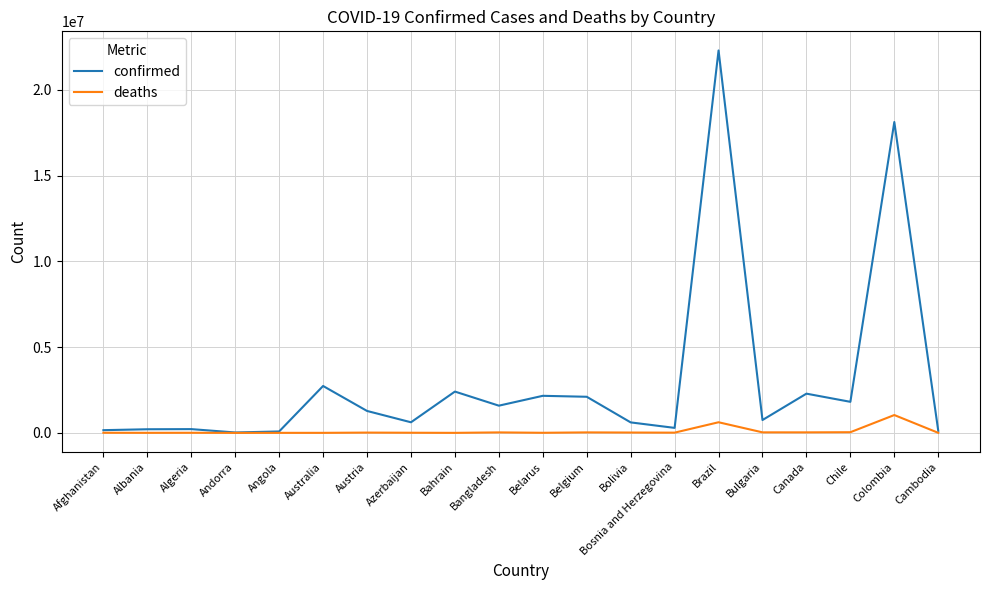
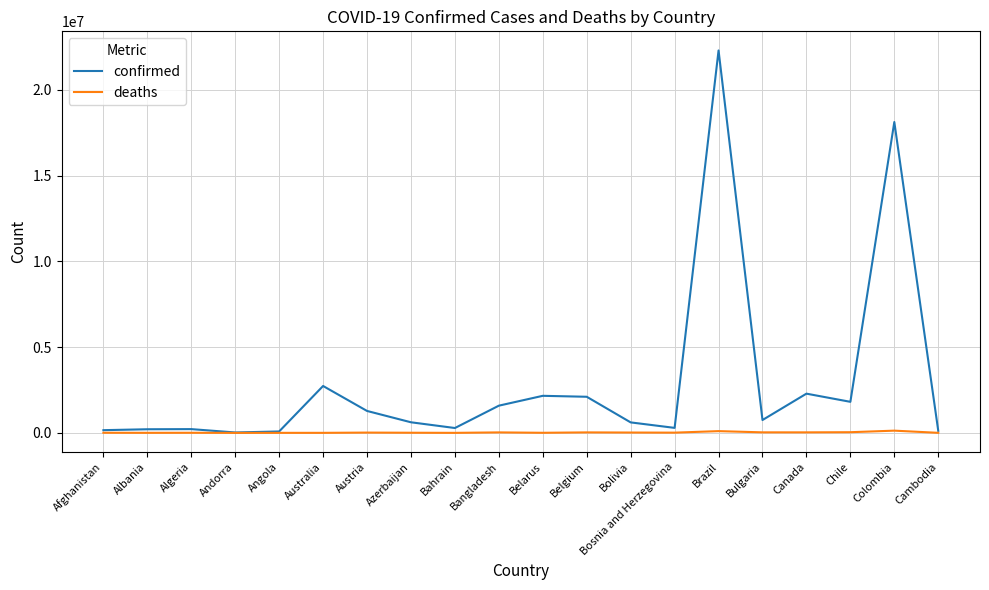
  {
    "confirmed": {
      "Afghanistan": 200000,
      "Albania": 200000,
      "Algeria": 200000,
      "Australia": 2700000,
      "Austria": 1300000,
      "Azerbaijan": 600000,
-     "Bahrain": 2400000,
+     "Bahrain": 300000,
      "Bangladesh": 1600000,
      "Belarus": 2200000,
      "Belgium": 2100000,
      "Bolivia": 600000,
      "Bosnia and Herzegovina": 300000,
      "Brazil": 22300000,
      "Bulgaria": 700000,
      "Canada": 2300000,
      "Chile": 1800000,
      "Colombia": 18100000
    },
    "deaths": {
      "Afghanistan": 0,
      "Albania": 0,
      "Algeria": 0,
      "Australia": 0,
      "Austria": 0,
      "Azerbaijan": 0,
      "Bahrain": 0,
      "Bangladesh": 0,
      "Belarus": 0,
      "Belgium": 0,
      "Bolivia": 0,
      "Bosnia and Herzegovina": 0,
-     "Brazil": 600000,
+     "Brazil": 100000,
      "Bulgaria": 0,
      "Canada": 0,
      "Chile": 0,
-     "Colombia": 1000000
+     "Colombia": 100000
    }
  }
